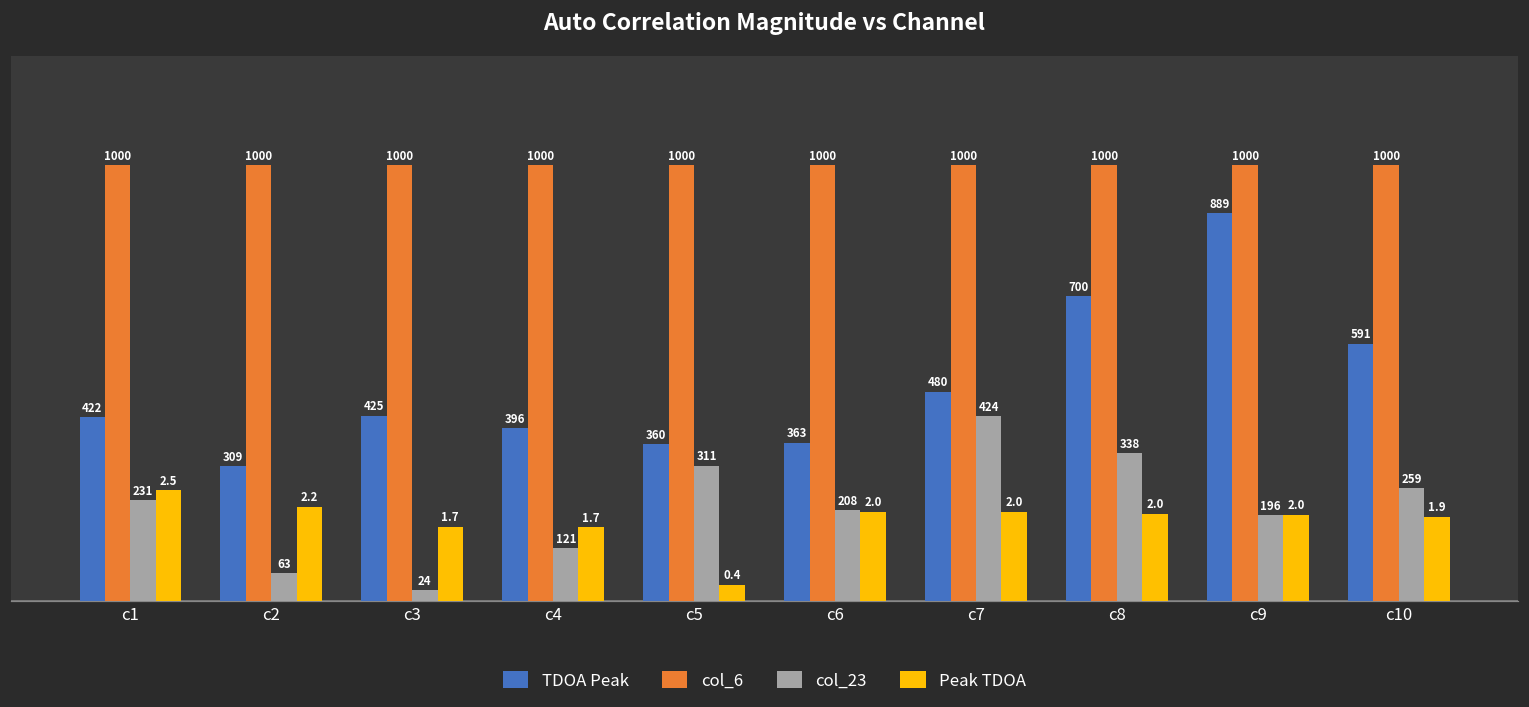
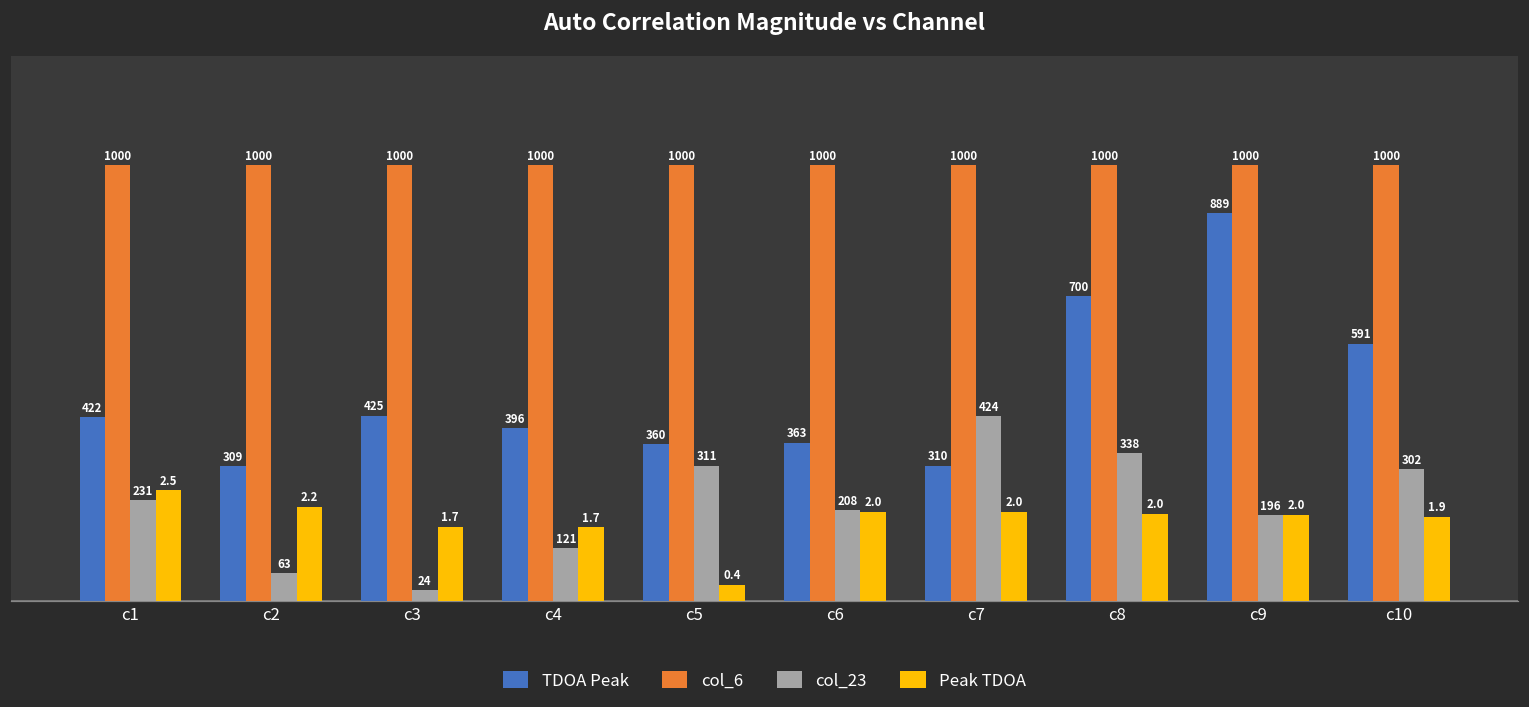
  {
    "TDOA Peak": {
      "c1": 422,
      "c2": 309,
      "c3": 425,
      "c4": 396,
      "c5": 360,
      "c6": 363,
-     "c7": 480,
+     "c7": 310,
      "c8": 700,
      "c9": 889,
      "c10": 591
    },
    "col_6": {
      "c1": 1000,
      "c2": 1000,
      "c3": 1000,
      "c4": 1000,
      "c5": 1000,
      "c6": 1000,
      "c7": 1000,
      "c8": 1000,
      "c9": 1000,
      "c10": 1000
    },
    "col_23": {
      "c1": 231,
      "c2": 63,
      "c3": 24,
      "c4": 121,
      "c5": 311,
      "c6": 208,
      "c7": 424,
      "c8": 338,
      "c9": 196,
-     "c10": 259
+     "c10": 302
    }
  }
